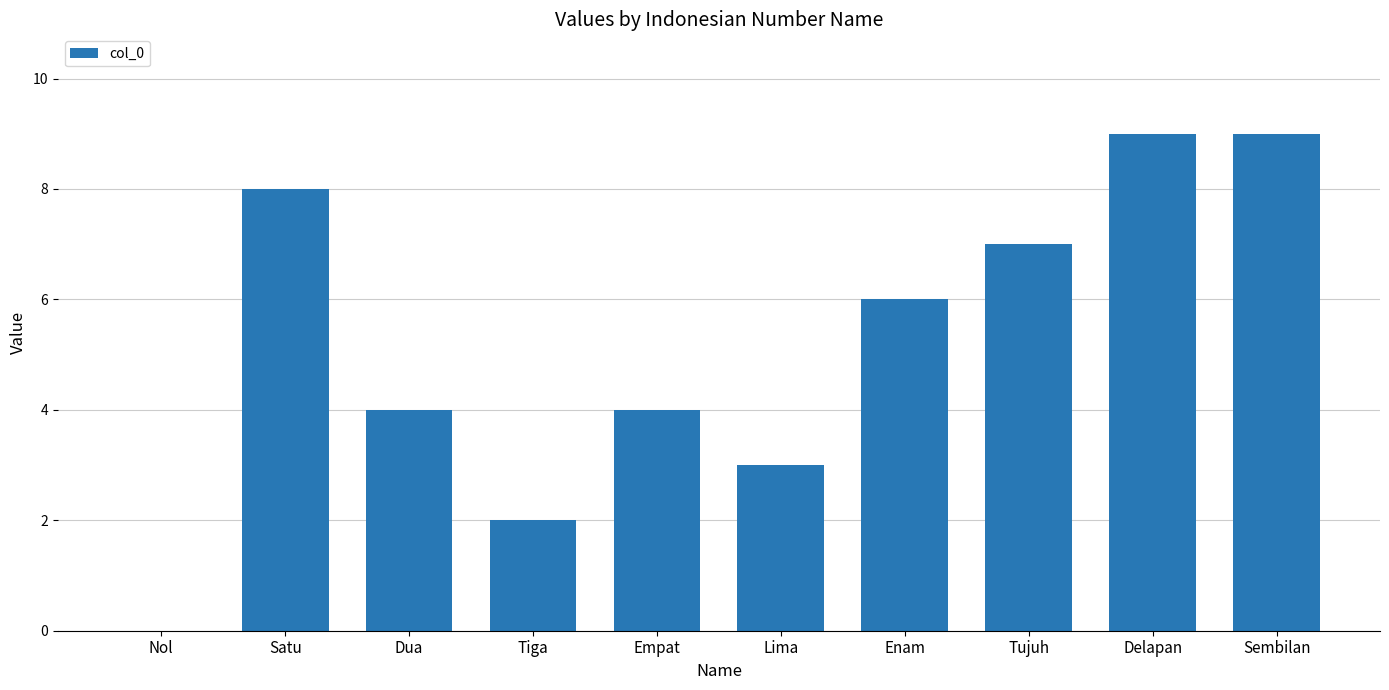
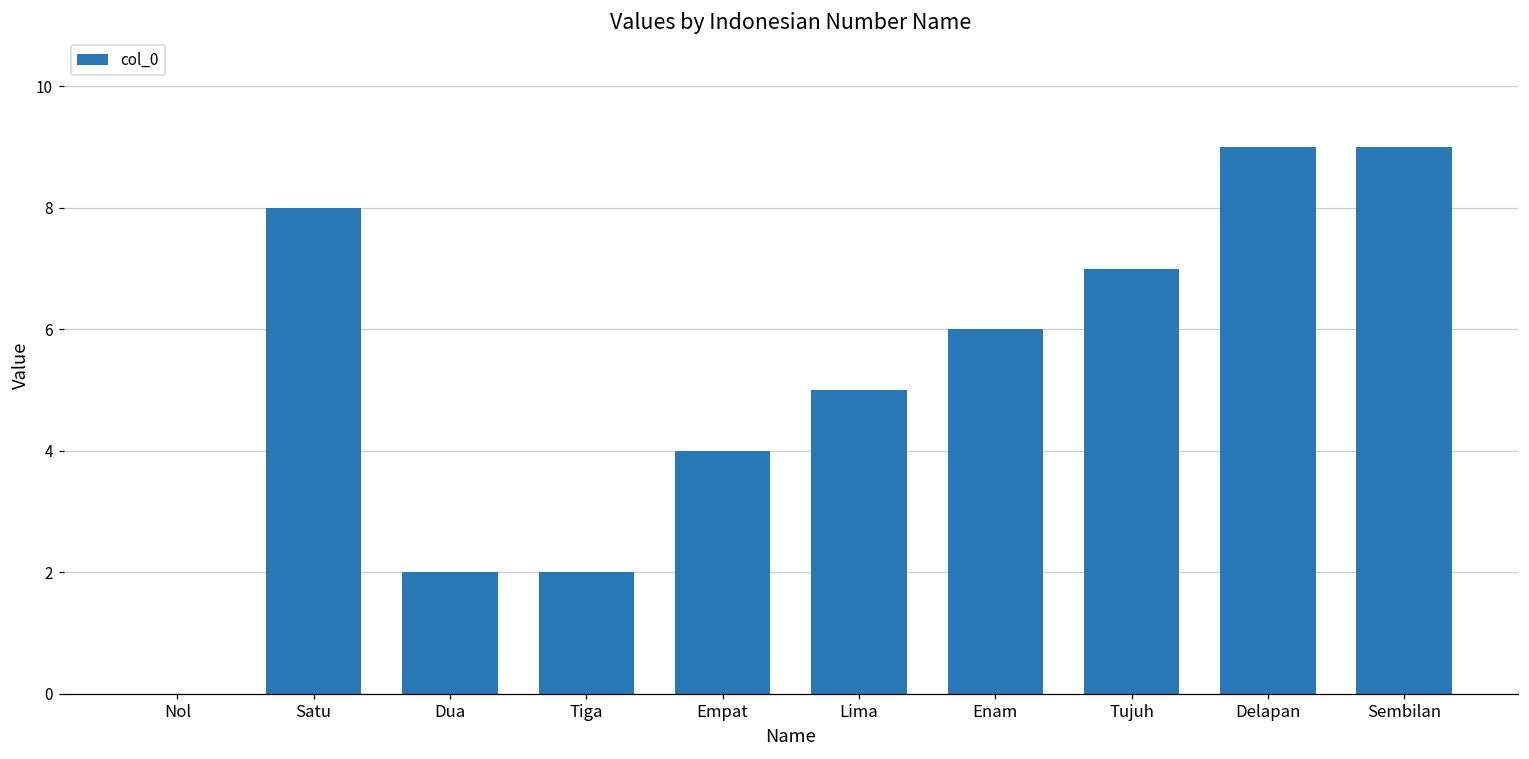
  {
    "Nol": 0,
    "Satu": 8,
-   "Dua": 4,
+   "Dua": 2,
    "Tiga": 2,
    "Empat": 4,
-   "Lima": 3,
+   "Lima": 5,
    "Enam": 6,
    "Tujuh": 7,
    "Delapan": 9,
    "Sembilan": 9
  }
